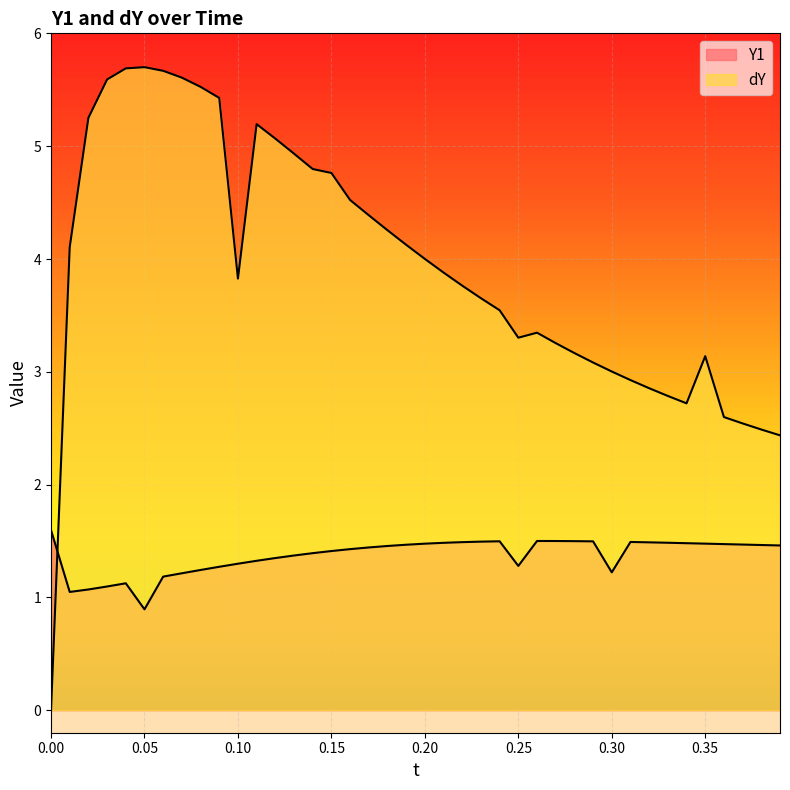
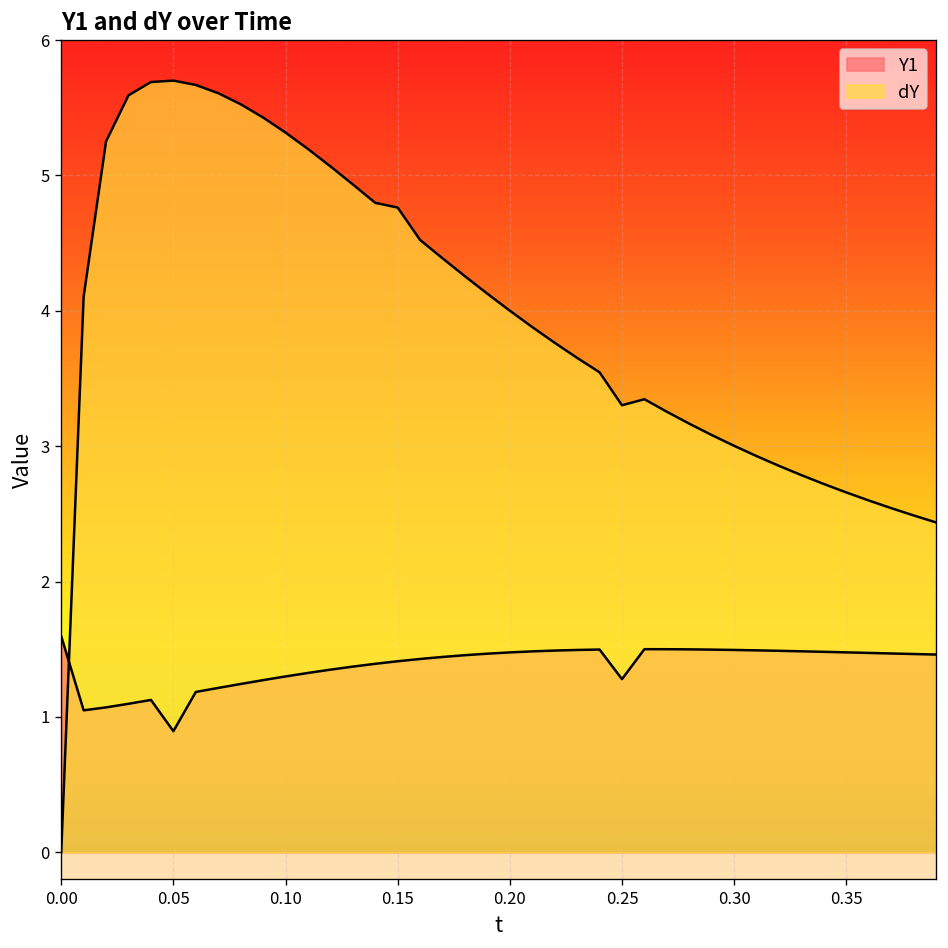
  {
    "Y1": {
      "0.00": 1.60,
      "0.05": 0.89,
      "0.10": 1.30,
      "0.15": 1.41,
      "0.20": 1.48,
      "0.25": 1.28,
-     "0.30": 1.22,
+     "0.30": 1.49,
      "0.35": 1.48
    },
    "dY": {
      "0.00": 0.00,
      "0.05": 5.70,
-     "0.10": 3.83,
+     "0.10": 5.32,
      "0.15": 4.76,
      "0.20": 4.00,
      "0.25": 3.30,
      "0.30": 3.00,
-     "0.35": 3.14
+     "0.35": 2.66
    }
  }
